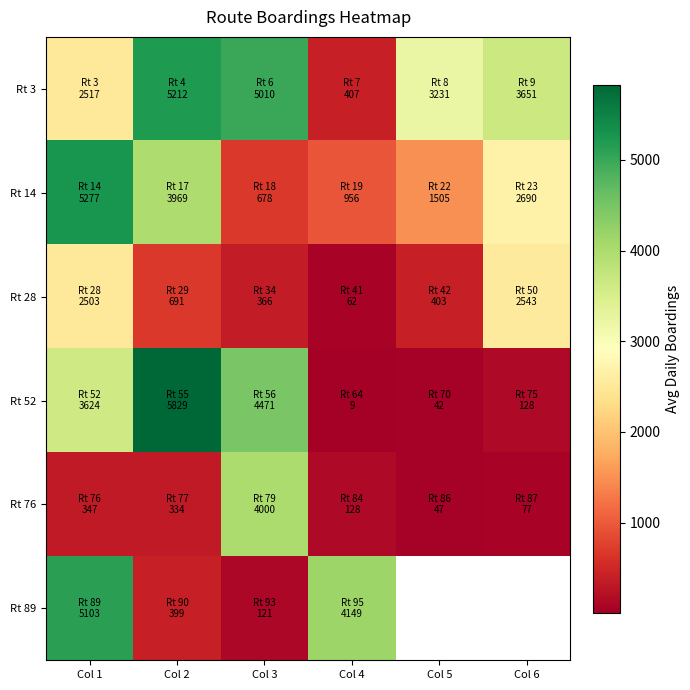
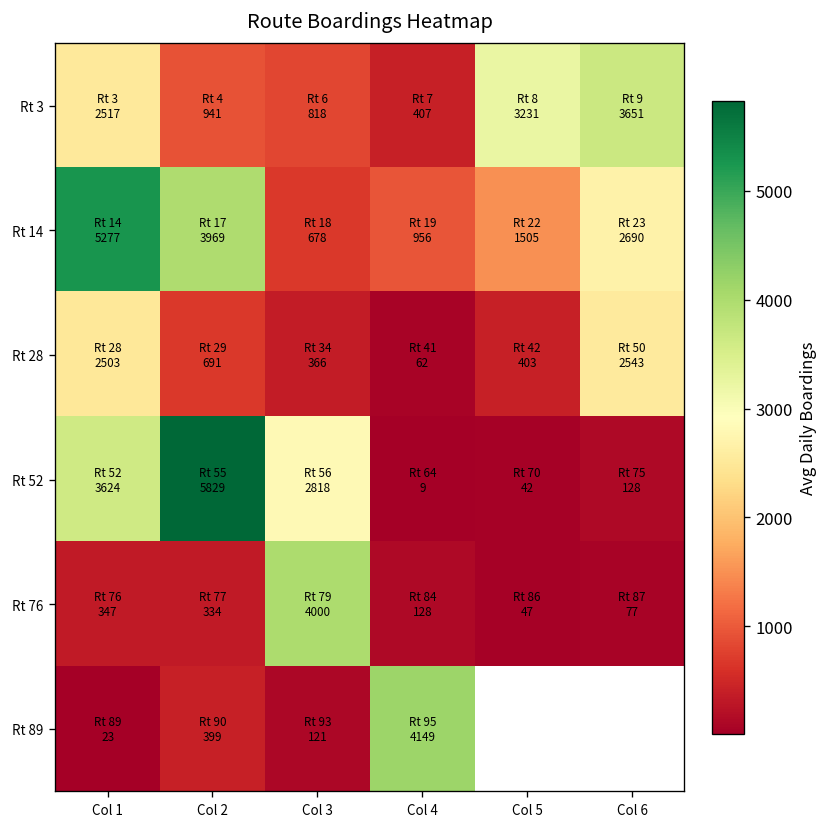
  {
    "Rt 3": {
-     "Col 2": 5212,
-     "Col 3": 5010
+     "Col 2": 941,
+     "Col 3": 818
    },
    "Rt 52": {
-     "Col 3": 4471
+     "Col 3": 2818
    },
    "Rt 89": {
-     "Col 1": 5103
+     "Col 1": 23
    }
  }
